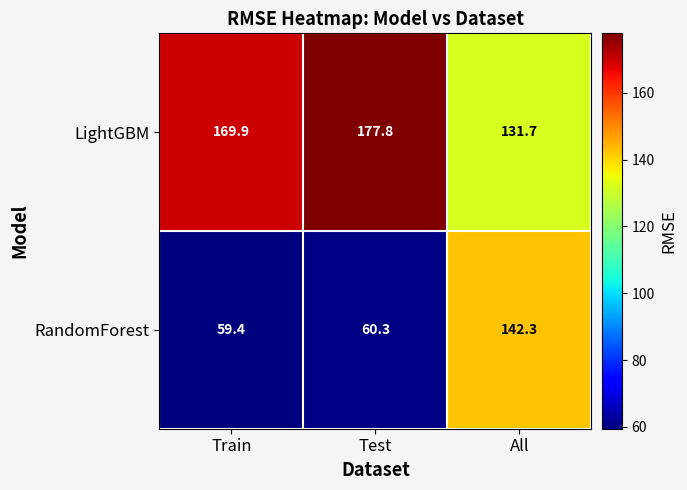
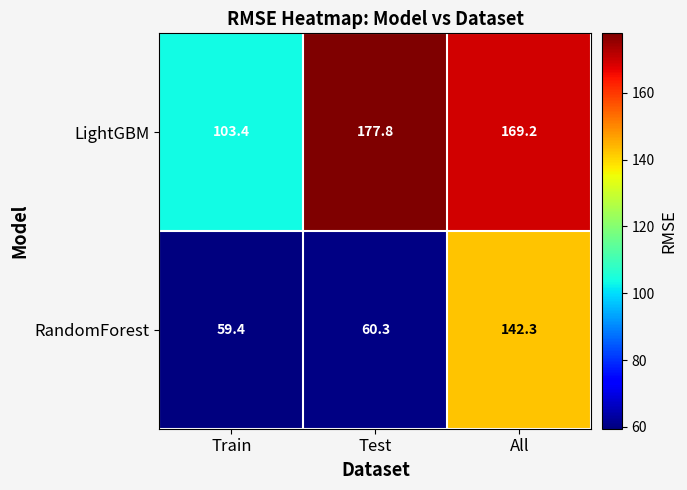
  {
    "LightGBM": {
-     "Train": 169.9,
+     "Train": 103.4,
      "Test": 177.8,
-     "All": 131.7
+     "All": 169.2
    },
    "RandomForest": {
      "Train": 59.4,
      "Test": 60.3,
      "All": 142.3
    }
  }
